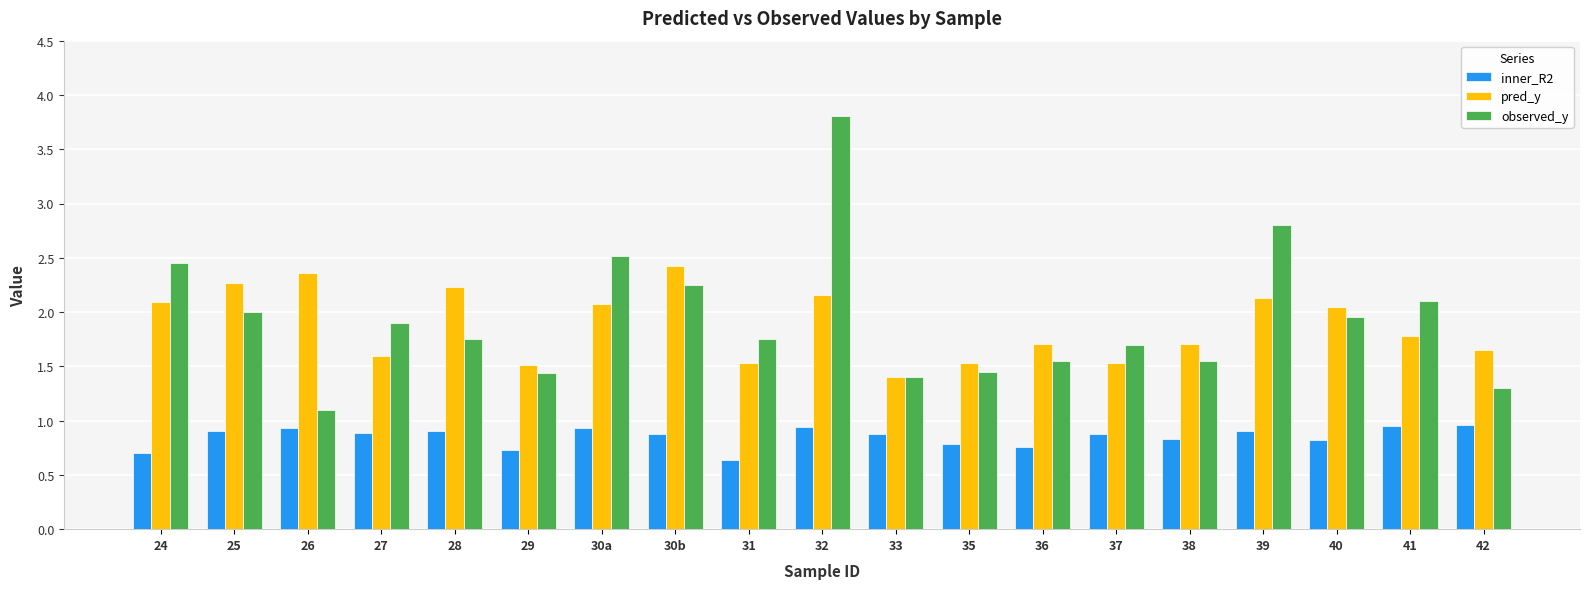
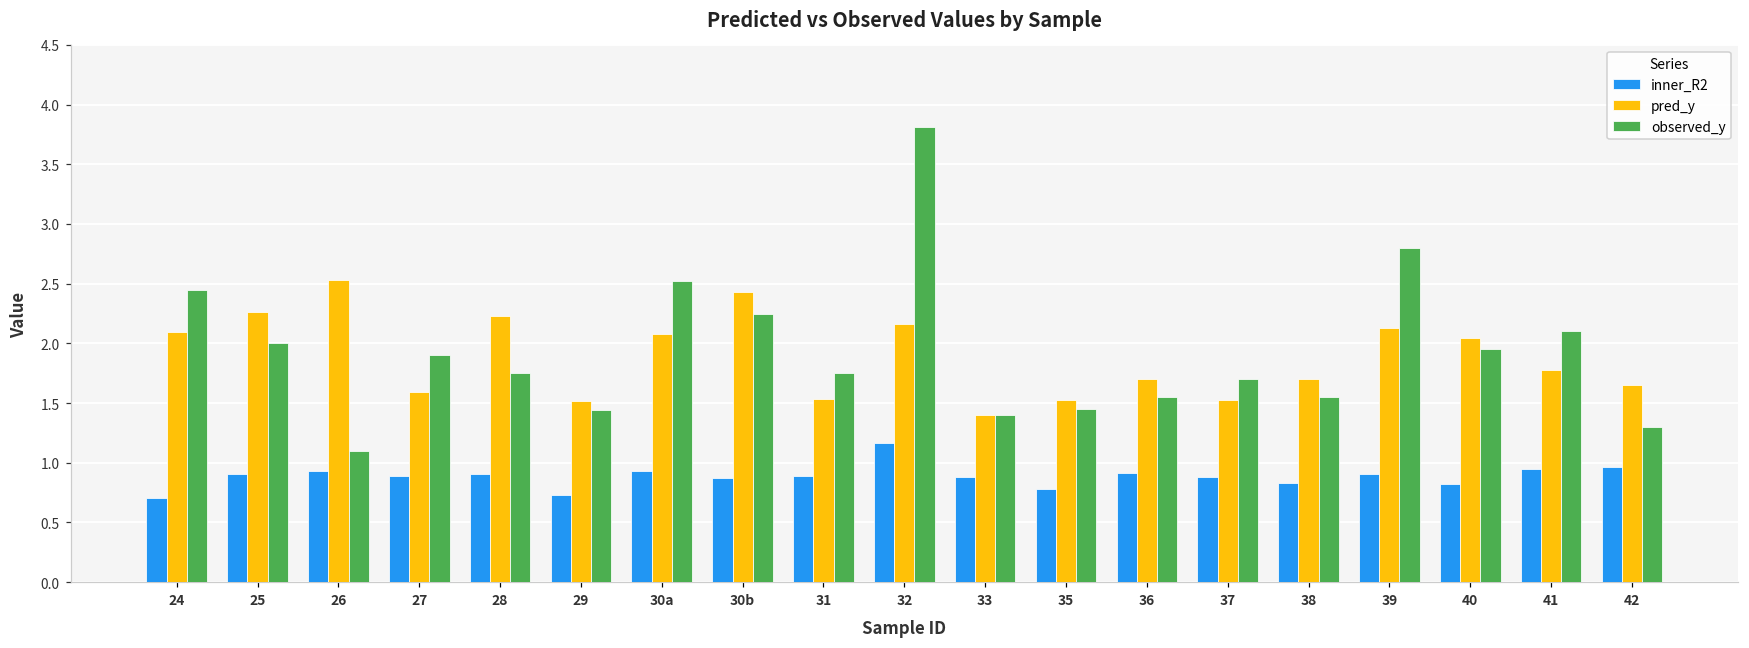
  {
    "inner_R2": {
      "24": 0.70,
      "25": 0.91,
      "26": 0.93,
      "27": 0.89,
      "28": 0.90,
      "29": 0.73,
      "30a": 0.93,
      "30b": 0.87,
-     "31": 0.64,
-     "32": 0.94,
+     "31": 0.89,
+     "32": 1.17,
      "33": 0.88,
      "35": 0.78,
-     "36": 0.76,
+     "36": 0.92,
      "37": 0.88,
      "38": 0.83,
      "39": 0.90,
      "40": 0.82,
      "41": 0.95,
      "42": 0.96
    },
    "pred_y": {
      "24": 2.09,
      "25": 2.26,
-     "26": 2.36,
+     "26": 2.53,
      "27": 1.59,
      "28": 2.23,
      "29": 1.51,
      "30a": 2.08,
      "30b": 2.43,
      "31": 1.53,
      "32": 2.16,
      "33": 1.40,
      "35": 1.53,
      "36": 1.70,
      "37": 1.53,
      "38": 1.70,
      "39": 2.13,
      "40": 2.05,
      "41": 1.78,
      "42": 1.65
    },
    "observed_y": {
      "24": 2.45,
      "25": 2.00,
      "26": 1.10,
      "27": 1.90,
      "28": 1.75,
      "29": 1.44,
      "30a": 2.52,
      "30b": 2.25,
      "31": 1.75,
      "32": 3.81,
      "33": 1.40,
      "35": 1.45,
      "36": 1.55,
      "37": 1.70,
      "38": 1.55,
      "39": 2.80,
      "40": 1.95,
      "41": 2.10,
      "42": 1.30
    }
  }
